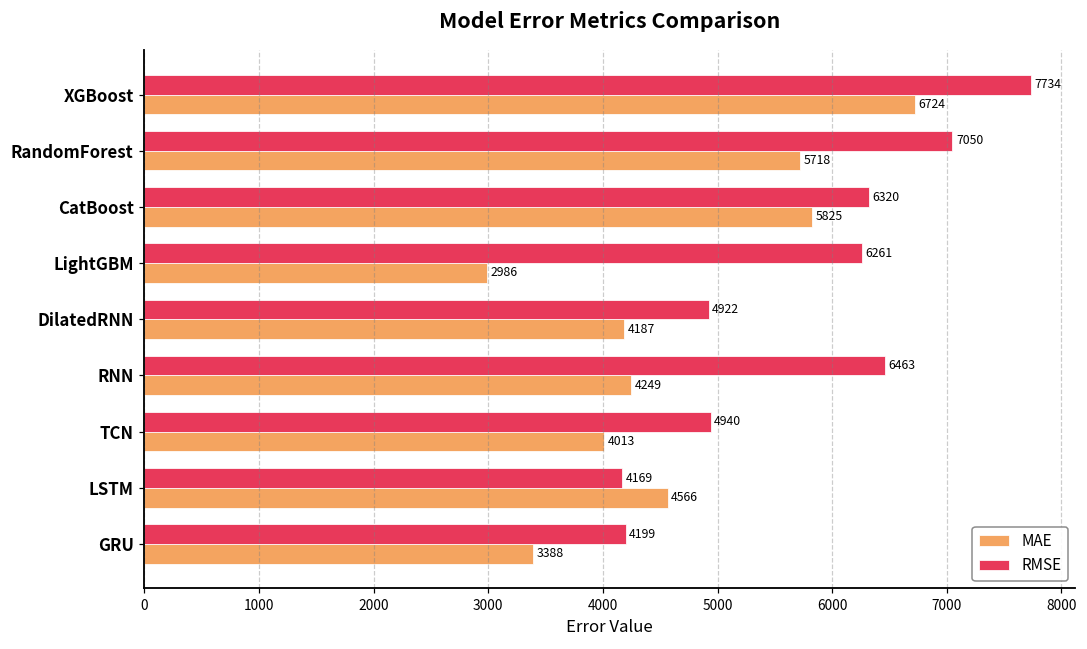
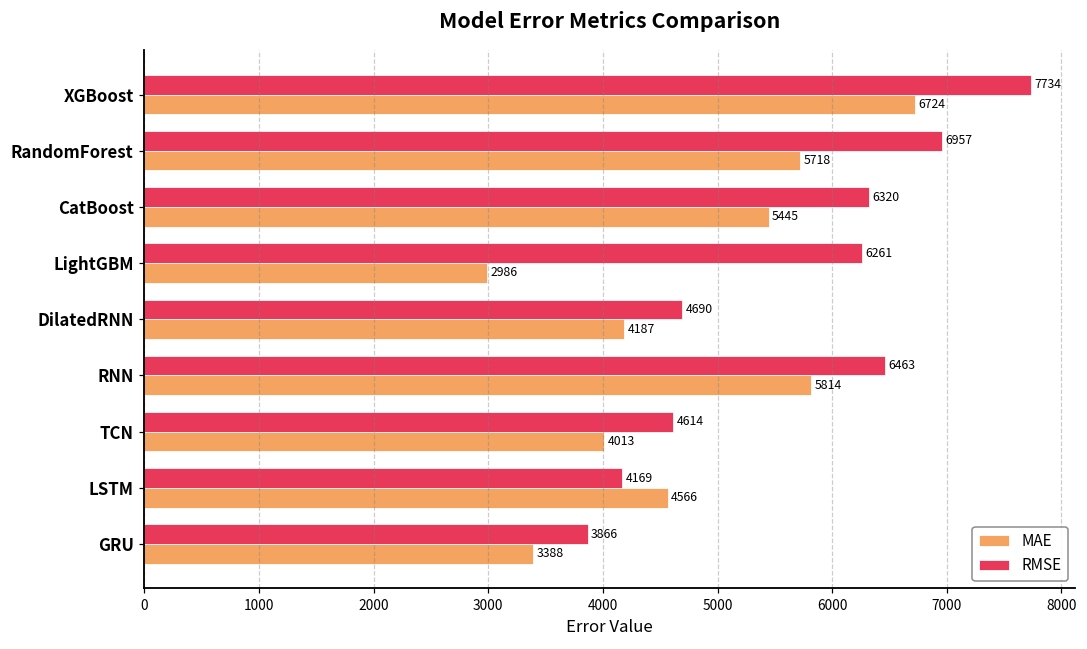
  {
    "MAE": {
      "XGBoost": 6724,
      "RandomForest": 5718,
-     "CatBoost": 5825,
+     "CatBoost": 5445,
      "LightGBM": 2986,
      "DilatedRNN": 4187,
-     "RNN": 4249,
+     "RNN": 5814,
      "TCN": 4013,
      "LSTM": 4566,
      "GRU": 3388
    },
    "RMSE": {
      "XGBoost": 7734,
-     "RandomForest": 7050,
+     "RandomForest": 6957,
      "CatBoost": 6320,
      "LightGBM": 6261,
-     "DilatedRNN": 4922,
+     "DilatedRNN": 4690,
      "RNN": 6463,
-     "TCN": 4940,
+     "TCN": 4614,
      "LSTM": 4169,
-     "GRU": 4199
+     "GRU": 3866
    }
  }
